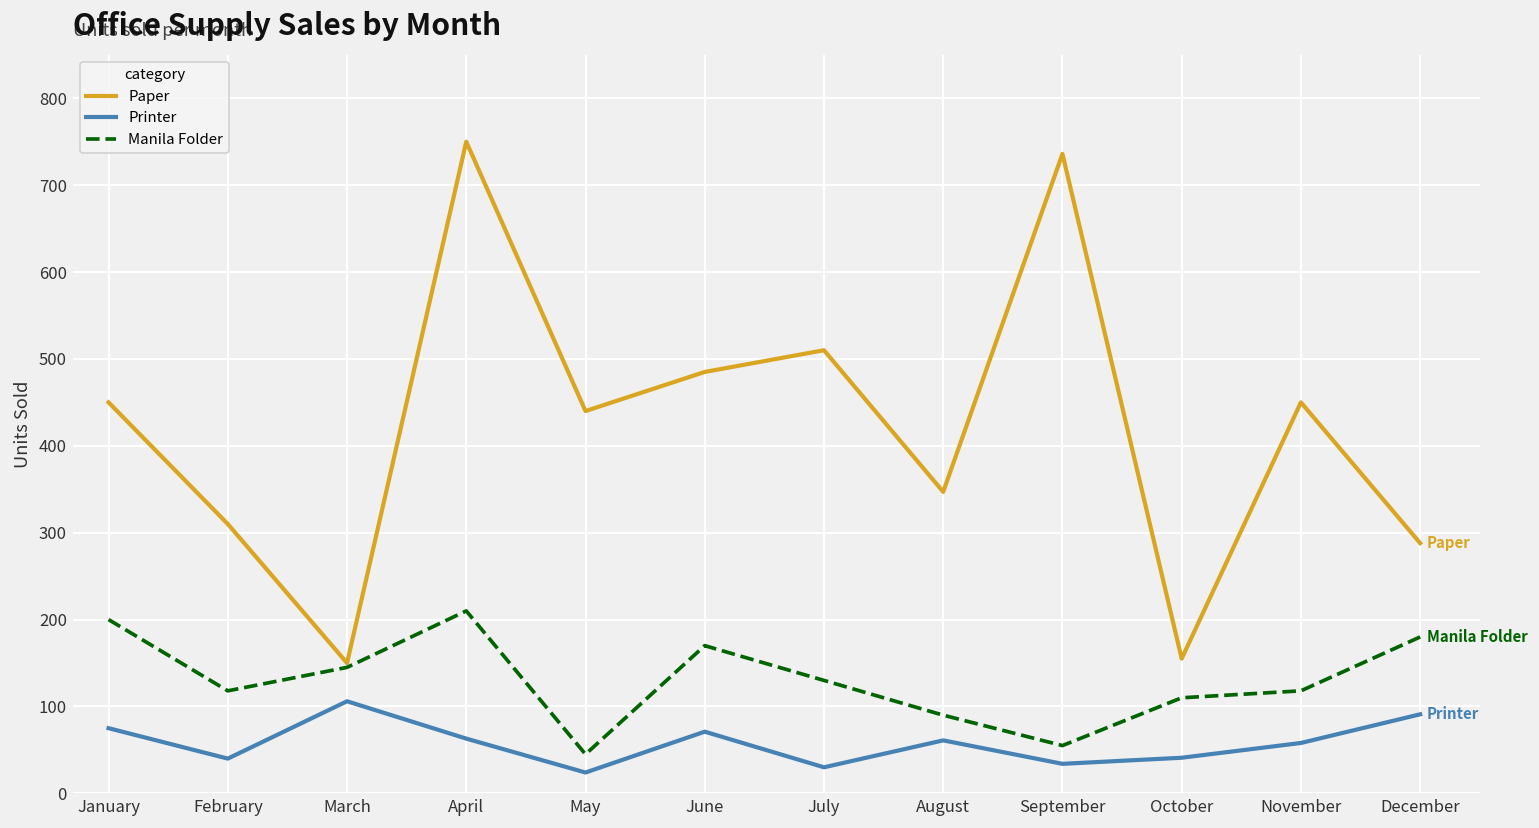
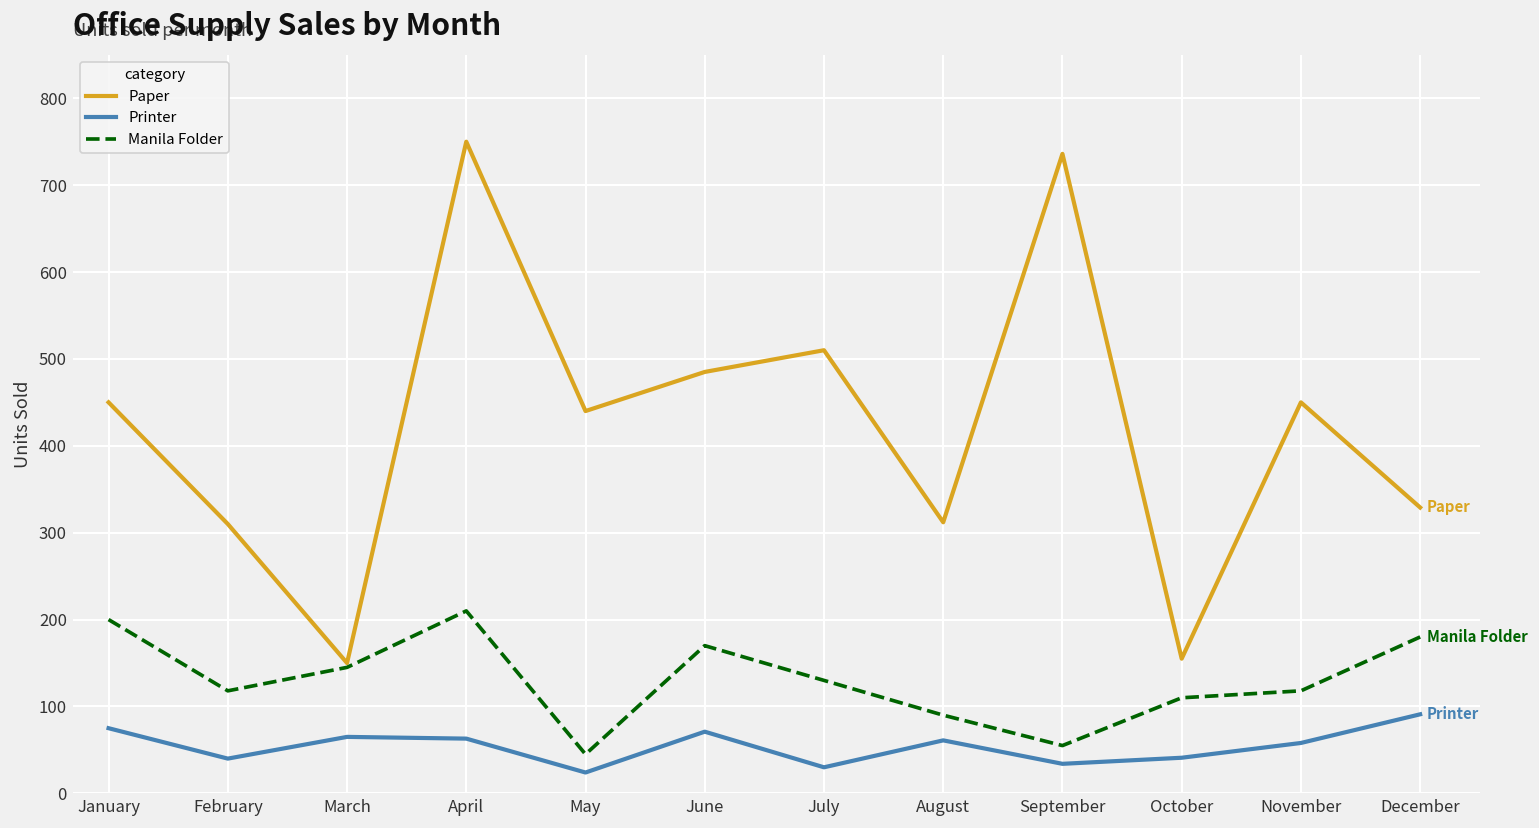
  {
    "Paper": {
      "January": 450,
      "February": 310,
      "March": 150,
      "April": 750,
      "May": 440,
      "June": 490,
      "July": 510,
-     "August": 350,
+     "August": 310,
      "September": 740,
      "October": 160,
      "November": 450,
-     "December": 290
+     "December": 330
    },
    "Printer": {
      "January": 80,
      "February": 40,
-     "March": 110,
+     "March": 70,
      "April": 60,
      "May": 20,
      "June": 70,
      "July": 30,
      "August": 60,
      "September": 30,
      "October": 40,
      "November": 60,
      "December": 90
    },
    "Manila Folder": {
      "January": 200,
      "February": 120,
      "March": 150,
      "April": 210,
      "May": 50,
      "June": 170,
      "July": 130,
      "August": 90,
      "September": 60,
      "October": 110,
      "November": 120,
      "December": 180
    }
  }
